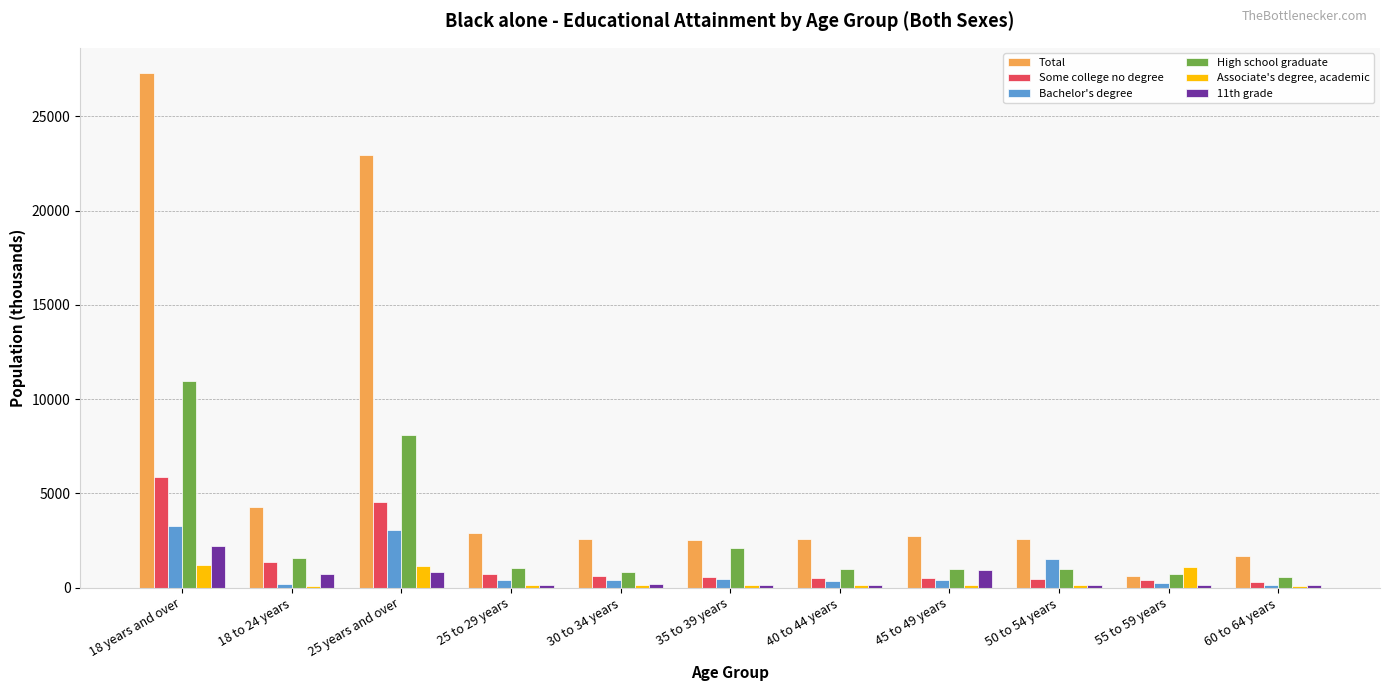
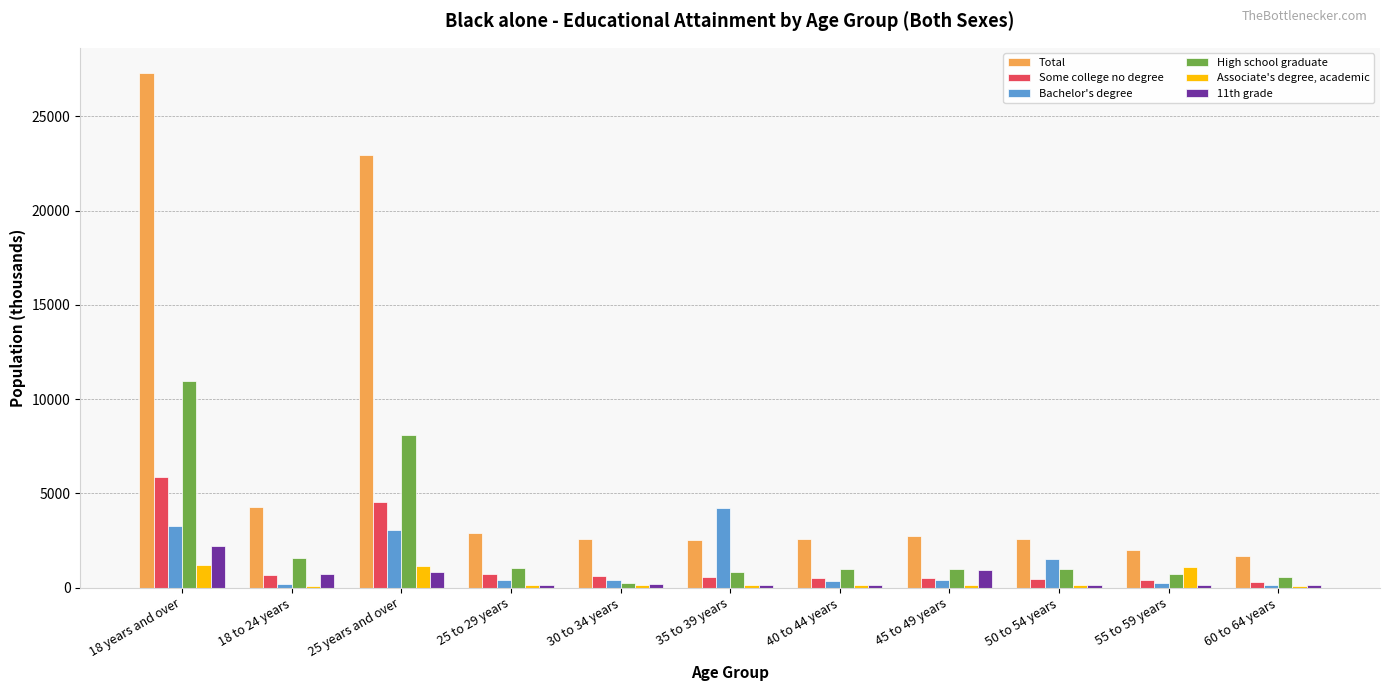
  {
    "Total": {
      "18 years and over": 27300,
      "18 to 24 years": 4300,
      "25 years and over": 23000,
      "25 to 29 years": 2900,
      "30 to 34 years": 2600,
      "35 to 39 years": 2500,
      "40 to 44 years": 2600,
      "45 to 49 years": 2800,
      "50 to 54 years": 2600,
-     "55 to 59 years": 600,
+     "55 to 59 years": 2000,
      "60 to 64 years": 1700
    },
    "Some college no degree": {
      "18 years and over": 5900,
-     "18 to 24 years": 1300,
+     "18 to 24 years": 700,
      "25 years and over": 4600,
      "25 to 29 years": 700,
      "30 to 34 years": 600,
      "35 to 39 years": 600,
      "40 to 44 years": 500,
      "45 to 49 years": 500,
      "50 to 54 years": 500,
      "55 to 59 years": 400,
      "60 to 64 years": 300
    },
    "Bachelor's degree": {
      "18 years and over": 3300,
      "18 to 24 years": 200,
      "25 years and over": 3000,
      "25 to 29 years": 400,
      "30 to 34 years": 400,
-     "35 to 39 years": 400,
+     "35 to 39 years": 4200,
      "40 to 44 years": 400,
      "45 to 49 years": 400,
      "50 to 54 years": 1500,
      "55 to 59 years": 200,
      "60 to 64 years": 200
    },
    "High school graduate": {
      "18 years and over": 10900,
      "18 to 24 years": 1600,
      "25 years and over": 8100,
      "25 to 29 years": 1000,
-     "30 to 34 years": 800,
-     "35 to 39 years": 2100,
+     "30 to 34 years": 300,
+     "35 to 39 years": 800,
      "40 to 44 years": 1000,
      "45 to 49 years": 1000,
      "50 to 54 years": 1000,
      "55 to 59 years": 700,
      "60 to 64 years": 600
    },
    "Associate's degree, academic": {
      "18 years and over": 1200,
      "25 years and over": 1100,
      "25 to 29 years": 200,
      "35 to 39 years": 200,
      "45 to 49 years": 200,
      "50 to 54 years": 100,
      "55 to 59 years": 1100
    },
    "11th grade": {
      "18 years and over": 2200,
      "18 to 24 years": 700,
      "25 years and over": 800,
      "25 to 29 years": 100,
      "30 to 34 years": 200,
      "35 to 39 years": 100,
      "40 to 44 years": 200,
      "45 to 49 years": 900,
      "50 to 54 years": 100,
      "55 to 59 years": 100
    }
  }
